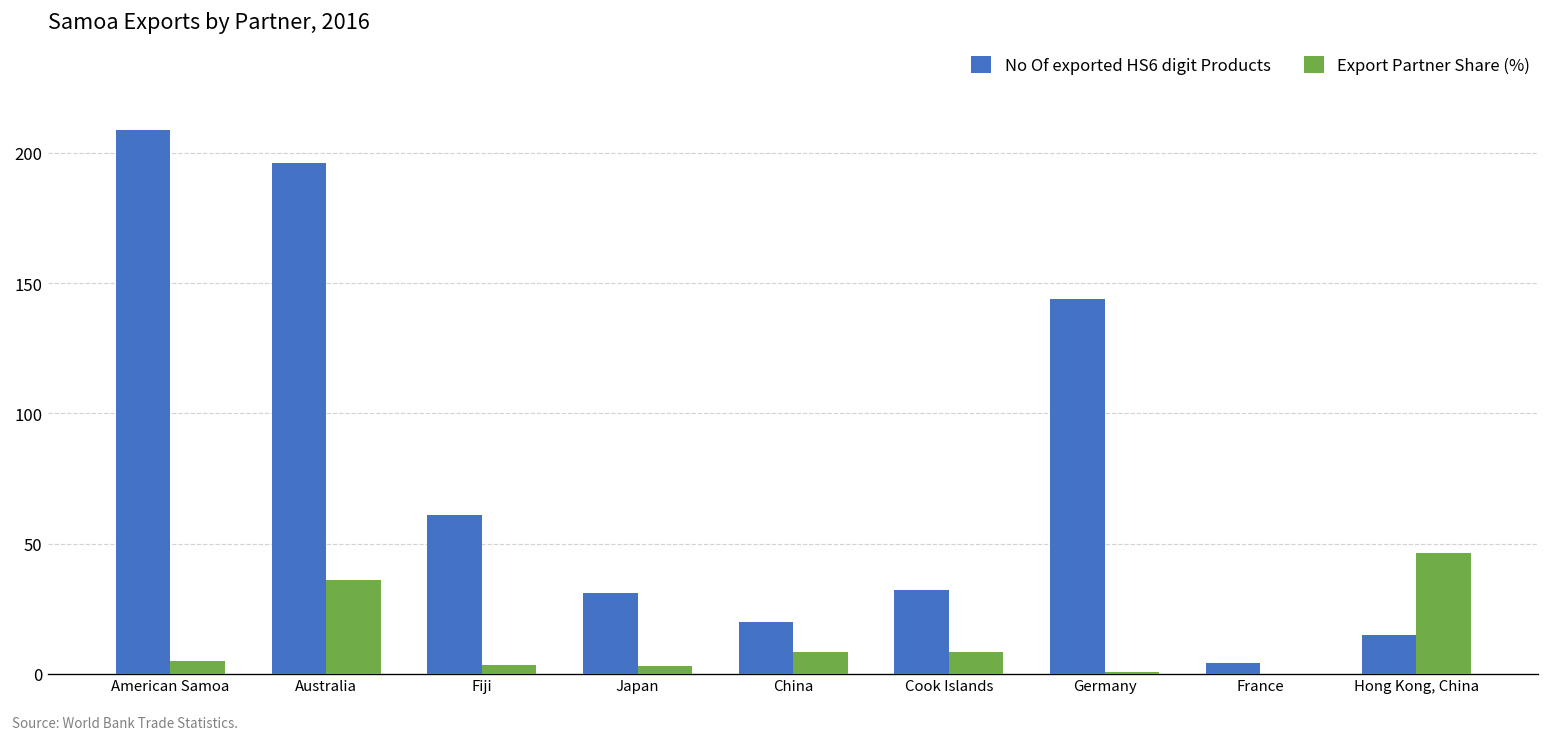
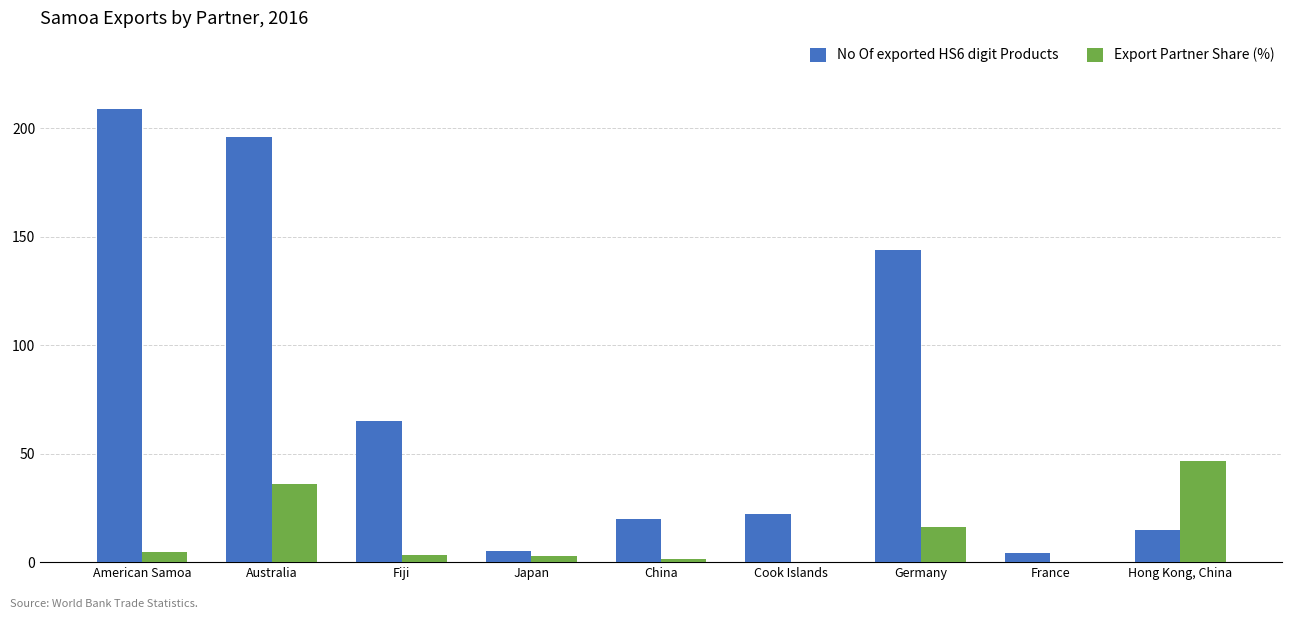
  {
    "No Of exported HS6 digit Products": {
      "American Samoa": 209,
      "Australia": 196,
-     "Fiji": 61,
-     "Japan": 31,
+     "Fiji": 65,
+     "Japan": 5,
      "China": 20,
-     "Cook Islands": 32,
+     "Cook Islands": 22,
      "Germany": 144,
      "France": 4,
      "Hong Kong, China": 15
    },
    "Export Partner Share (%)": {
      "American Samoa": 5,
      "Australia": 36,
      "Fiji": 3,
      "Japan": 3,
-     "China": 8,
-     "Cook Islands": 8,
-     "Germany": 1,
+     "China": 1,
+     "Cook Islands": 0,
+     "Germany": 16,
      "Hong Kong, China": 47
    }
  }
